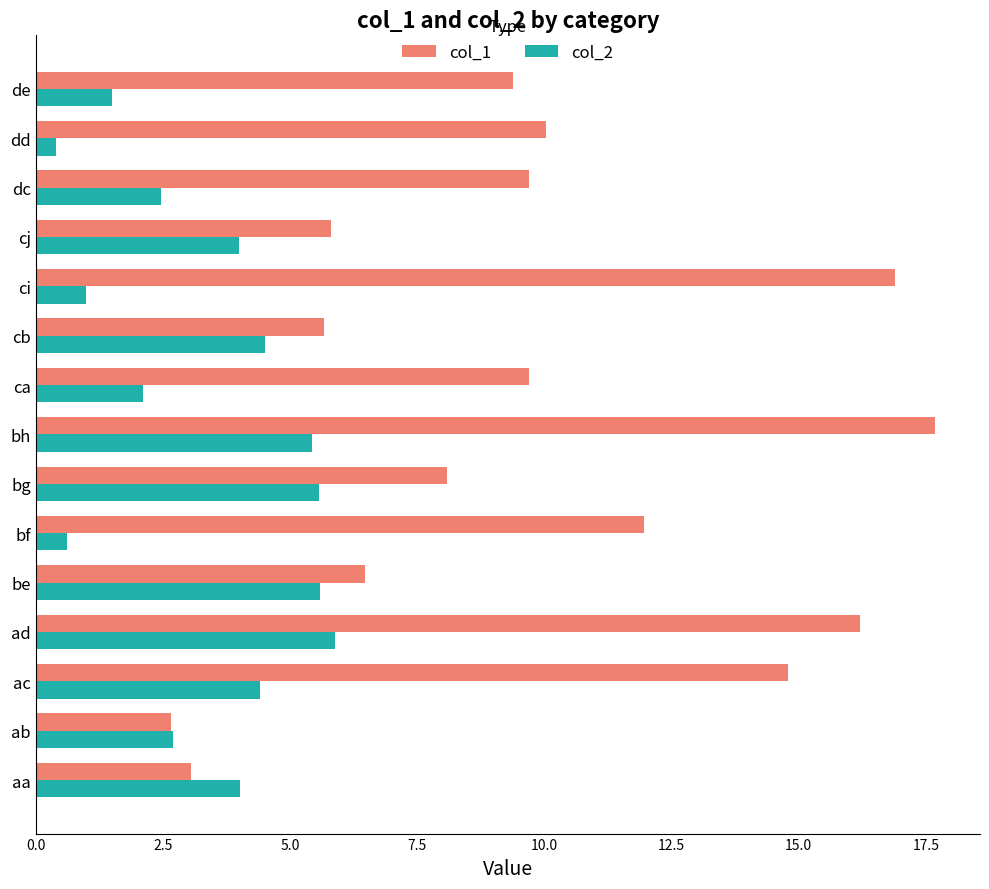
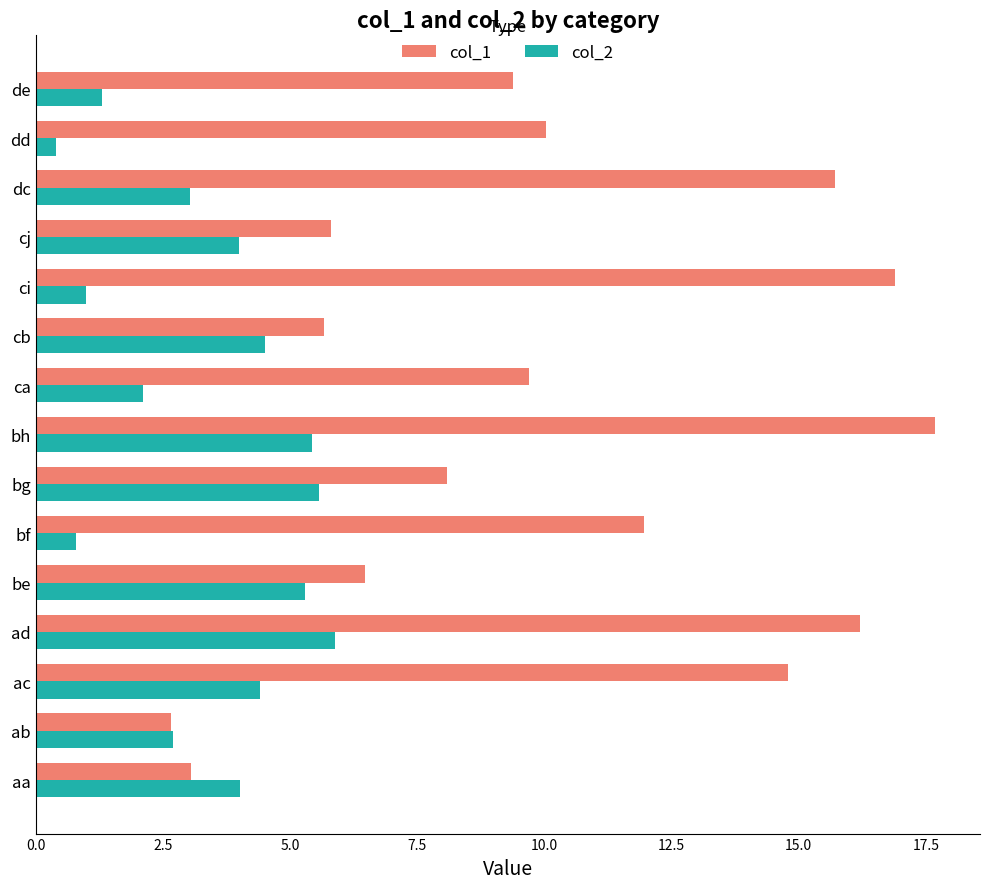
  {
    "col_1": {
      "de": 9.4,
      "dd": 10.0,
-     "dc": 9.7,
+     "dc": 15.7,
      "cj": 5.8,
      "ci": 16.9,
      "cb": 5.7,
      "ca": 9.7,
      "bh": 17.7,
      "bg": 8.1,
      "bf": 12.0,
      "be": 6.5,
      "ad": 16.2,
      "ac": 14.8,
      "ab": 2.7,
      "aa": 3.1
    },
    "col_2": {
-     "de": 1.5,
+     "de": 1.3,
      "dd": 0.4,
-     "dc": 2.5,
+     "dc": 3.0,
      "cj": 4.0,
      "ci": 1.0,
      "cb": 4.5,
      "ca": 2.1,
      "bh": 5.4,
      "bg": 5.6,
-     "bf": 0.6,
-     "be": 5.6,
+     "bf": 0.8,
+     "be": 5.3,
      "ad": 5.9,
      "ac": 4.4,
      "ab": 2.7,
      "aa": 4.0
    }
  }
